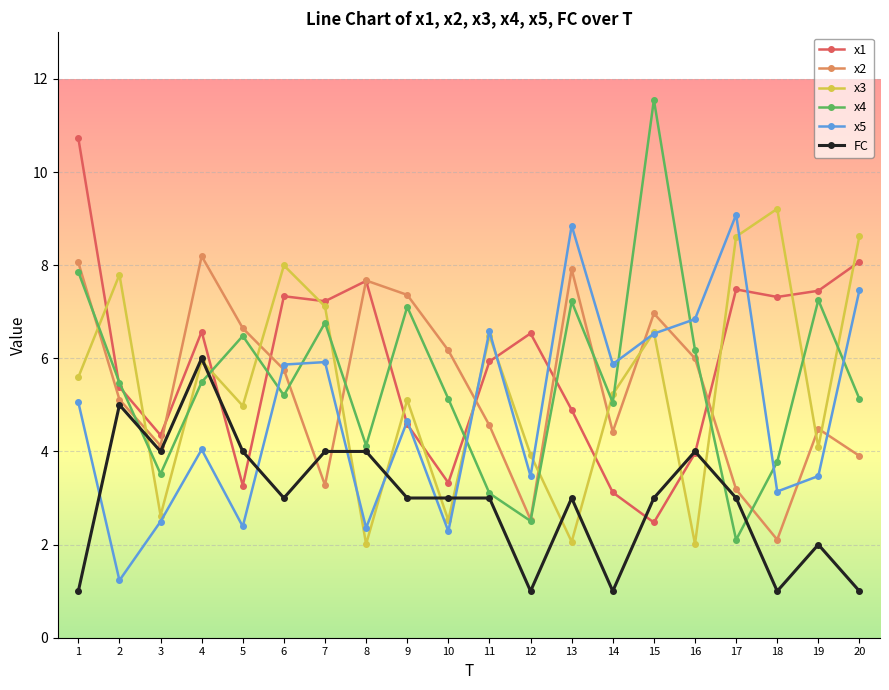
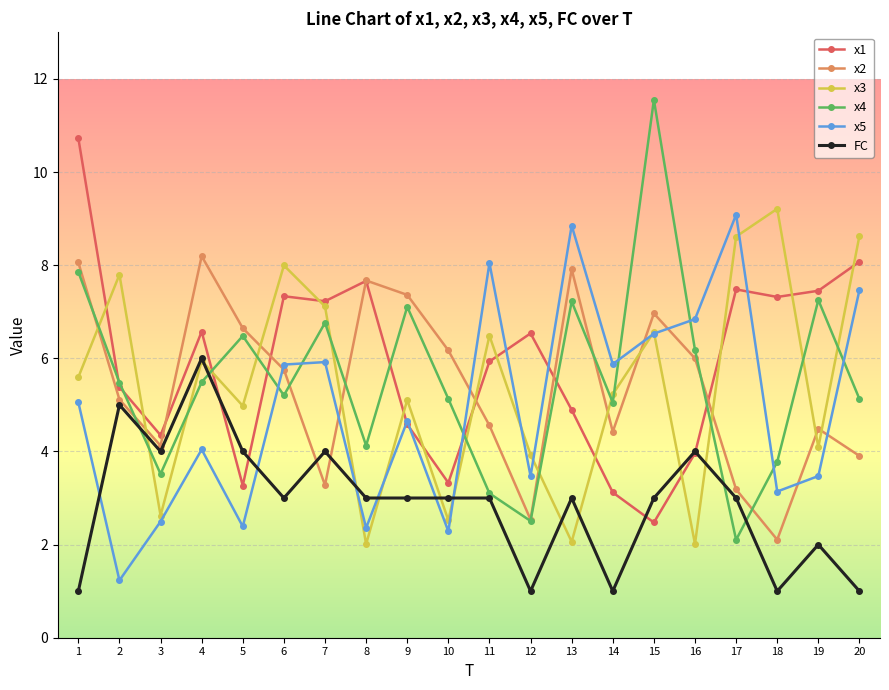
  {
    "x3": {
      "1": 5.6,
      "2": 7.8,
      "3": 2.6,
      "5": 5.0,
      "6": 8.0,
      "7": 7.1,
      "8": 2.0,
      "9": 5.1,
      "10": 2.5,
      "11": 6.5,
      "12": 3.9,
      "13": 2.1,
      "14": 5.2,
      "16": 2.0,
      "17": 8.6,
      "18": 9.2,
      "19": 4.1,
      "20": 8.6
    },
    "x4": {
      "1": 7.9,
      "2": 5.5,
      "3": 3.5,
      "4": 5.5,
      "5": 6.5,
      "6": 5.2,
      "7": 6.8,
      "8": 4.1,
      "9": 7.1,
      "10": 5.1,
      "11": 3.1,
      "13": 7.2,
      "14": 5.0,
      "15": 11.6,
      "16": 6.2,
      "17": 2.1,
      "18": 3.8,
      "19": 7.3,
      "20": 5.1
    },
    "x5": {
      "1": 5.1,
      "2": 1.2,
      "3": 2.5,
      "4": 4.0,
      "5": 2.4,
      "6": 5.9,
      "7": 5.9,
      "8": 2.4,
      "9": 4.7,
      "10": 2.3,
-     "11": 6.6,
+     "11": 8.0,
      "12": 3.5,
      "13": 8.9,
      "14": 5.9,
      "16": 6.8,
      "17": 9.1,
      "18": 3.1,
      "19": 3.5,
      "20": 7.5
    },
    "FC": {
      "1": 1,
      "2": 5,
      "3": 4,
      "5": 4,
      "6": 3,
      "7": 4,
-     "8": 4,
+     "8": 3,
      "9": 3,
      "10": 3,
      "11": 3,
      "12": 1,
      "13": 3,
      "14": 1,
      "15": 3,
      "17": 3,
      "18": 1,
      "19": 2,
      "20": 1
    }
  }
